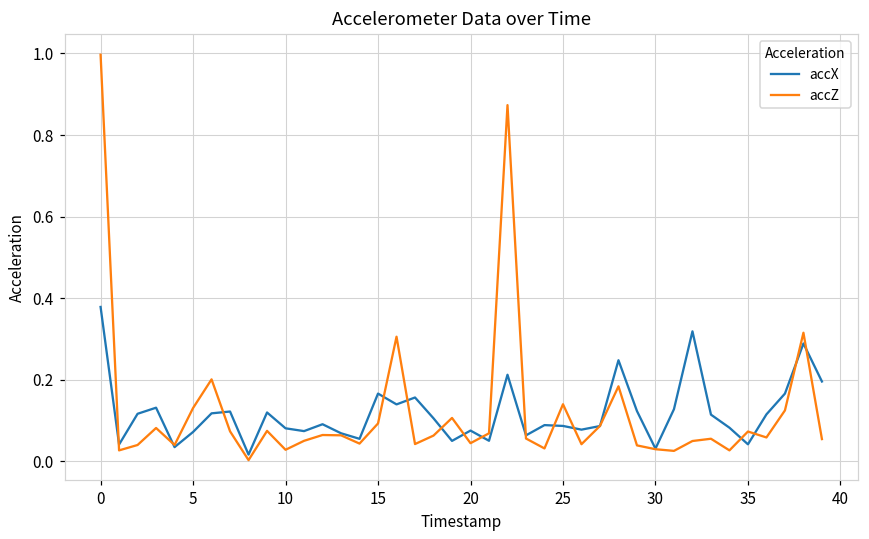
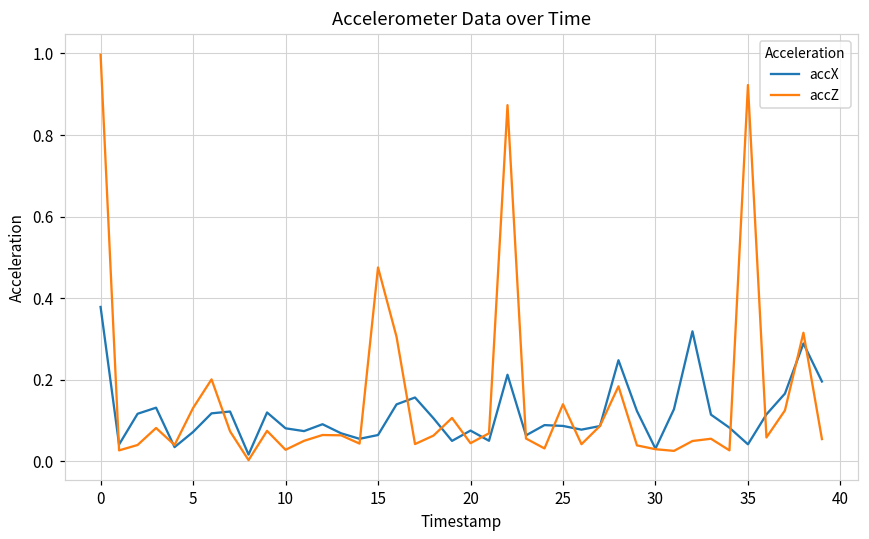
  {
    "accX": {
      "0": 0.38,
      "5": 0.07,
      "10": 0.08,
-     "15": 0.17,
+     "15": 0.06,
      "20": 0.07,
      "25": 0.09,
      "35": 0.04
    },
    "accZ": {
      "0": 1.00,
      "5": 0.13,
      "10": 0.03,
-     "15": 0.09,
+     "15": 0.48,
      "20": 0.04,
      "25": 0.14,
-     "35": 0.07
+     "35": 0.92
    }
  }
